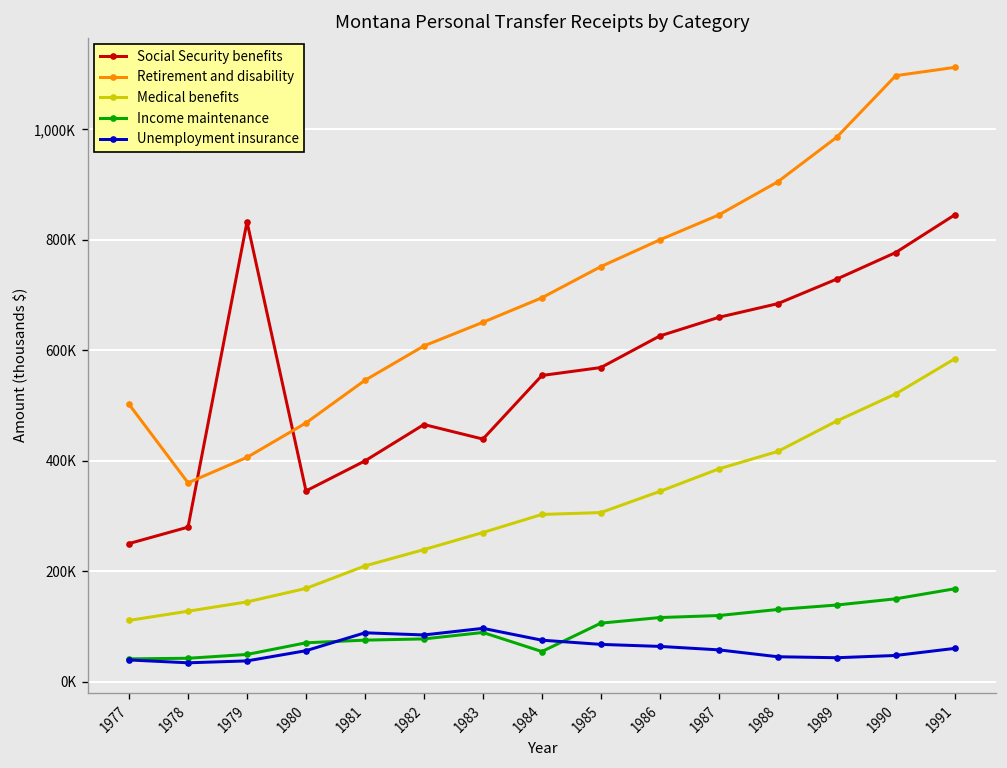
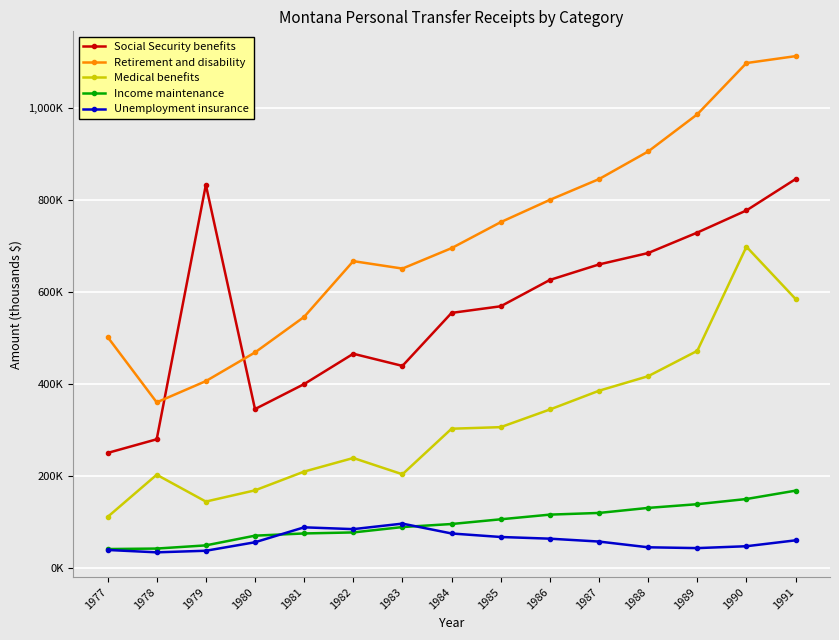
  {
    "Social Security benefits": {
      "1977": "250,000",
      "1978": "280,000",
      "1979": "830,000",
      "1980": "350,000",
      "1981": "400,000",
      "1982": "470,000",
      "1983": "440,000",
      "1984": "550,000",
      "1985": "570,000",
      "1986": "630,000",
      "1987": "660,000",
      "1988": "680,000",
      "1989": "730,000",
      "1990": "780,000",
      "1991": "850,000"
    },
    "Retirement and disability": {
      "1977": "500,000",
      "1978": "360,000",
      "1979": "410,000",
      "1980": "470,000",
      "1981": "550,000",
-     "1982": "610,000",
+     "1982": "670,000",
      "1983": "650,000",
      "1984": "700,000",
      "1985": "750,000",
      "1986": "800,000",
      "1987": "850,000",
      "1988": "910,000",
      "1989": "990,000",
      "1990": "1,100,000",
      "1991": "1,110,000"
    },
    "Medical benefits": {
      "1977": "110,000",
-     "1978": "130,000",
+     "1978": "200,000",
      "1979": "140,000",
      "1980": "170,000",
      "1981": "210,000",
      "1982": "240,000",
-     "1983": "270,000",
+     "1983": "200,000",
      "1984": "300,000",
      "1985": "310,000",
      "1986": "340,000",
      "1987": "390,000",
      "1988": "420,000",
      "1989": "470,000",
-     "1990": "520,000",
+     "1990": "700,000",
      "1991": "580,000"
    },
    "Income maintenance": {
      "1978": "40,000",
      "1979": "50,000",
      "1980": "70,000",
      "1981": "80,000",
      "1982": "80,000",
      "1983": "90,000",
-     "1984": "50,000",
+     "1984": "100,000",
      "1985": "110,000",
      "1986": "120,000",
      "1987": "120,000",
      "1988": "130,000",
      "1989": "140,000",
      "1990": "150,000",
      "1991": "170,000"
    },
    "Unemployment insurance": {
      "1978": "30,000",
      "1979": "40,000",
      "1980": "60,000",
      "1981": "90,000",
      "1982": "80,000",
      "1983": "100,000",
      "1984": "80,000",
      "1985": "70,000",
      "1986": "60,000",
      "1987": "60,000",
      "1988": "50,000",
      "1989": "40,000",
      "1990": "50,000",
      "1991": "60,000"
    }
  }
